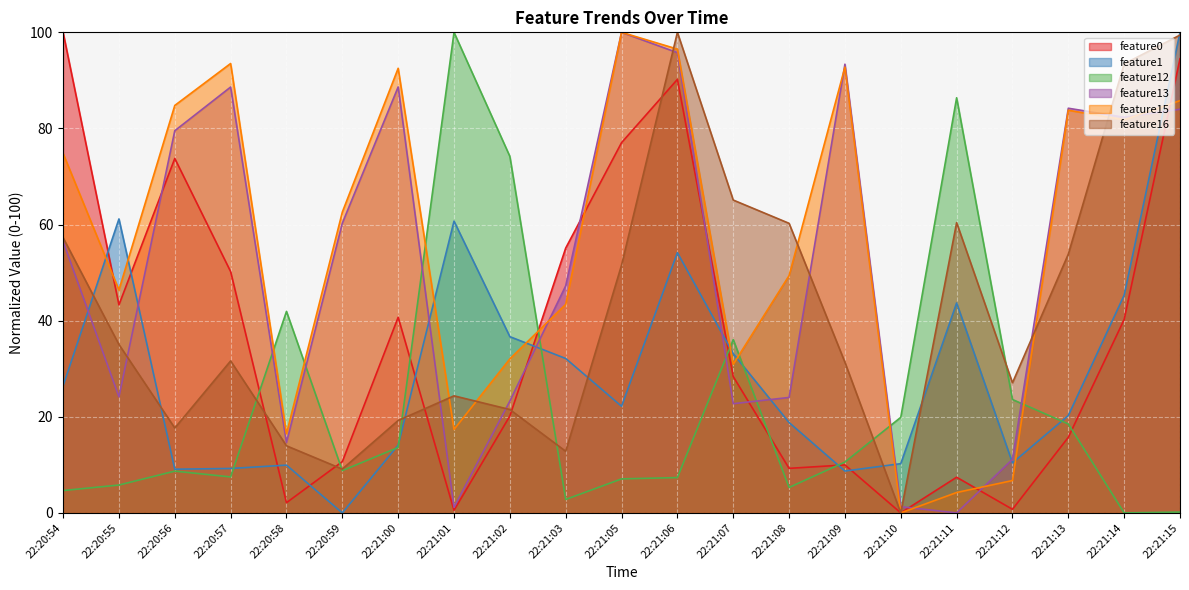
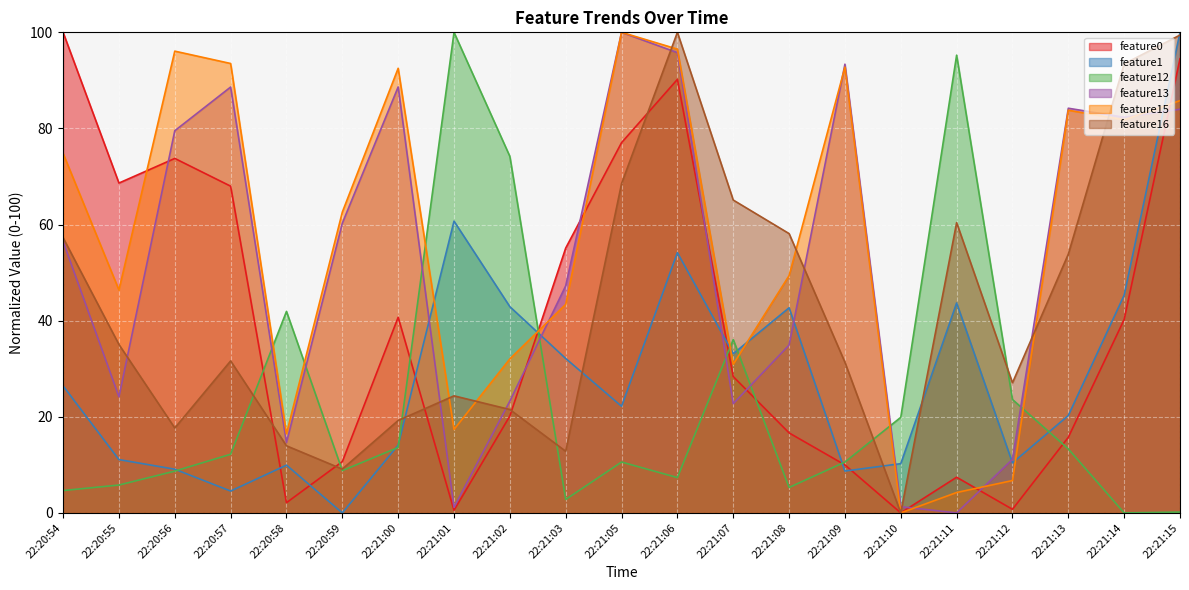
  {
    "feature0": {
      "22:20:54": 100,
-     "22:20:55": 43,
+     "22:20:55": 69,
      "22:20:56": 74,
-     "22:20:57": 50,
+     "22:20:57": 68,
      "22:20:58": 2,
      "22:20:59": 11,
      "22:21:00": 41,
      "22:21:01": 1,
      "22:21:02": 20,
      "22:21:03": 55,
      "22:21:05": 77,
      "22:21:06": 90,
      "22:21:07": 28,
-     "22:21:08": 9,
+     "22:21:08": 17,
      "22:21:09": 10,
      "22:21:11": 7,
      "22:21:12": 1,
      "22:21:13": 16,
      "22:21:14": 40,
      "22:21:15": 95
    },
    "feature1": {
      "22:20:54": 26,
-     "22:20:55": 61,
-     "22:20:57": 9,
+     "22:20:55": 11,
+     "22:20:57": 5,
      "22:20:58": 10,
      "22:20:59": 0,
      "22:21:01": 61,
-     "22:21:02": 37,
+     "22:21:02": 43,
      "22:21:03": 32,
      "22:21:05": 22,
      "22:21:06": 54,
      "22:21:07": 33,
-     "22:21:08": 19,
+     "22:21:08": 43,
      "22:21:09": 9,
      "22:21:10": 10,
      "22:21:11": 44,
      "22:21:12": 10,
      "22:21:13": 20,
      "22:21:14": 45,
      "22:21:15": 100
    },
    "feature12": {
      "22:20:54": 5,
      "22:20:55": 6,
-     "22:20:57": 7,
+     "22:20:57": 12,
      "22:20:58": 42,
      "22:21:01": 100,
      "22:21:02": 74,
      "22:21:03": 3,
-     "22:21:05": 7,
+     "22:21:05": 11,
      "22:21:06": 7,
      "22:21:07": 36,
      "22:21:08": 5,
      "22:21:09": 11,
      "22:21:10": 20,
-     "22:21:11": 86,
+     "22:21:11": 95,
      "22:21:12": 24,
-     "22:21:13": 19,
+     "22:21:13": 13,
      "22:21:14": 0,
      "22:21:15": 0
    },
    "feature13": {
      "22:20:54": 56,
      "22:20:55": 24,
      "22:20:56": 80,
      "22:20:57": 89,
      "22:20:58": 15,
      "22:20:59": 60,
      "22:21:00": 89,
      "22:21:01": 1,
      "22:21:02": 23,
      "22:21:03": 47,
      "22:21:06": 96,
      "22:21:07": 23,
-     "22:21:08": 24,
+     "22:21:08": 35,
      "22:21:09": 93,
      "22:21:10": 1,
      "22:21:11": 0,
      "22:21:12": 11,
      "22:21:15": 84
    },
    "feature15": {
      "22:20:54": 75,
      "22:20:55": 46,
-     "22:20:56": 85,
+     "22:20:56": 96,
      "22:20:57": 94,
      "22:20:58": 16,
      "22:20:59": 63,
      "22:21:00": 93,
      "22:21:01": 17,
      "22:21:02": 32,
      "22:21:03": 43,
      "22:21:06": 97,
      "22:21:07": 31,
      "22:21:08": 49,
      "22:21:09": 93,
      "22:21:11": 4,
      "22:21:12": 7,
      "22:21:15": 86
    },
    "feature16": {
      "22:20:54": 57,
      "22:20:55": 35,
      "22:20:56": 18,
      "22:20:57": 32,
      "22:20:58": 14,
      "22:21:00": 19,
      "22:21:01": 24,
      "22:21:02": 22,
      "22:21:03": 13,
-     "22:21:05": 52,
+     "22:21:05": 69,
      "22:21:06": 100,
      "22:21:07": 65,
-     "22:21:08": 60,
+     "22:21:08": 58,
      "22:21:09": 31,
      "22:21:11": 60,
      "22:21:12": 27,
      "22:21:13": 54,
      "22:21:15": 99
    }
  }
